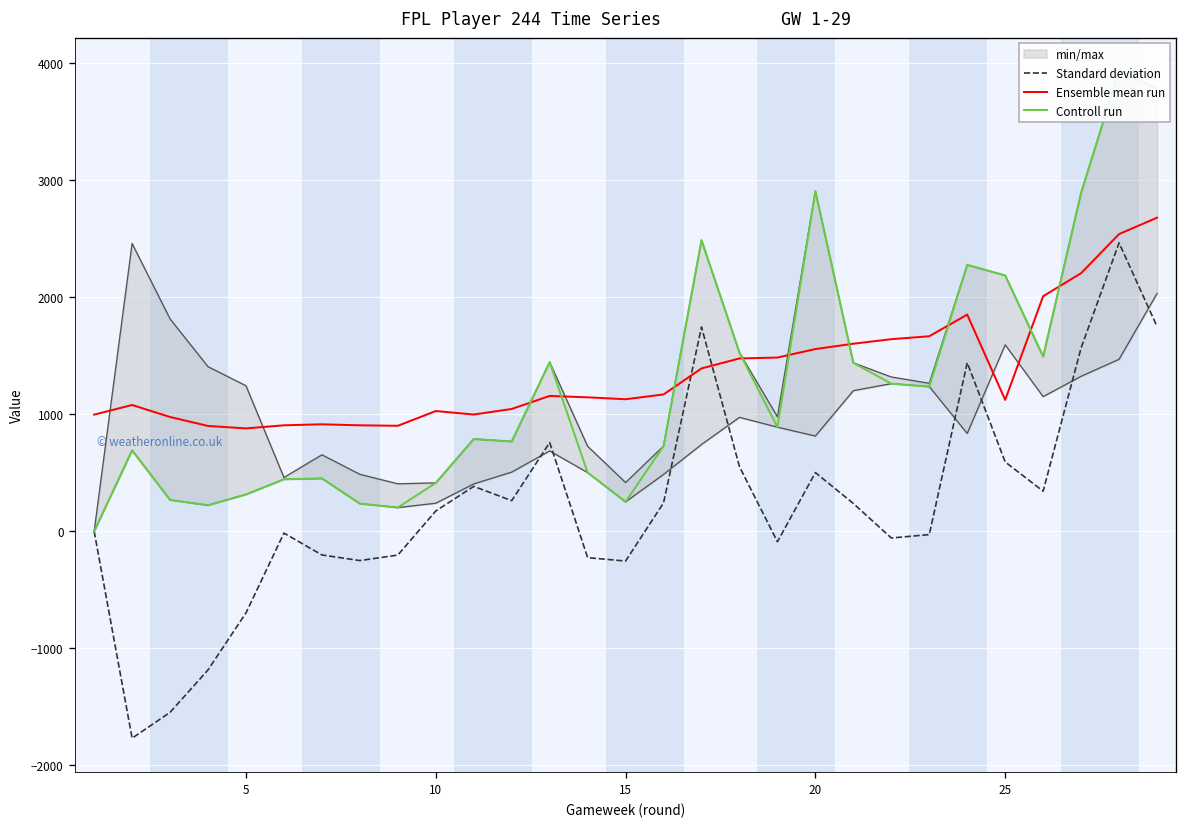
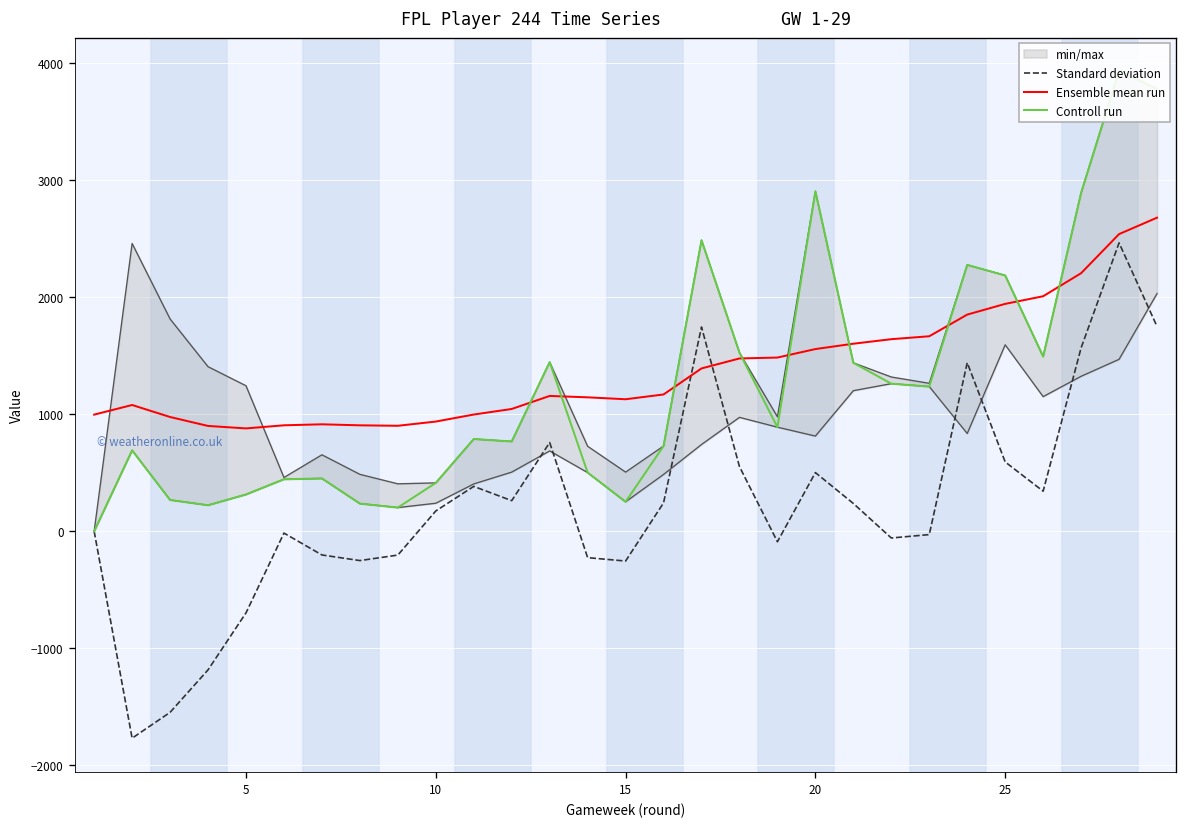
  {
    "min/max": {
      "5": 1200,
-     "15": 400
+     "15": 500
    },
    "Ensemble mean run": {
      "5": 900,
-     "10": 1000,
+     "10": 900,
      "15": 1100,
      "20": 1600,
-     "25": 1100
+     "25": 1900
    }
  }
